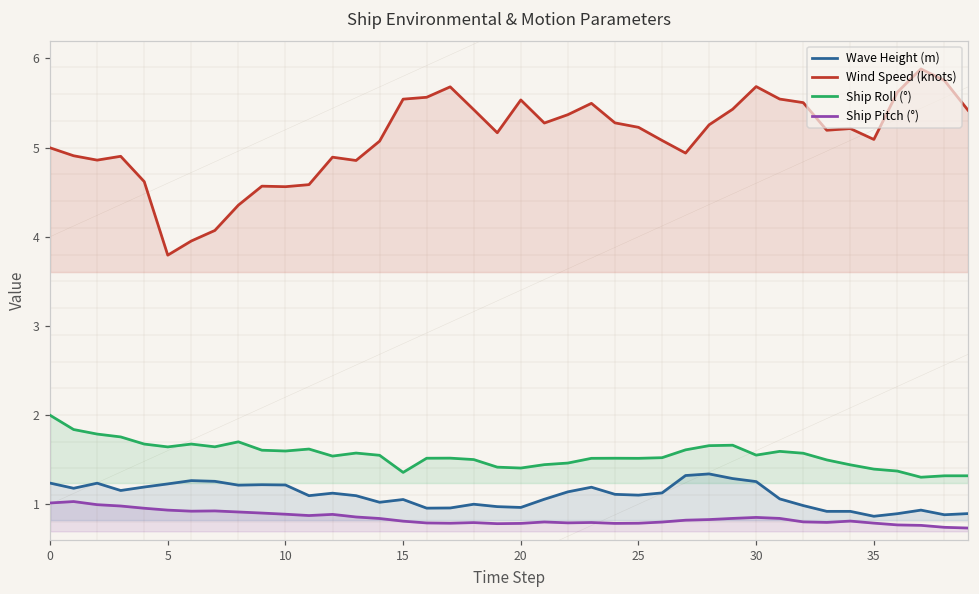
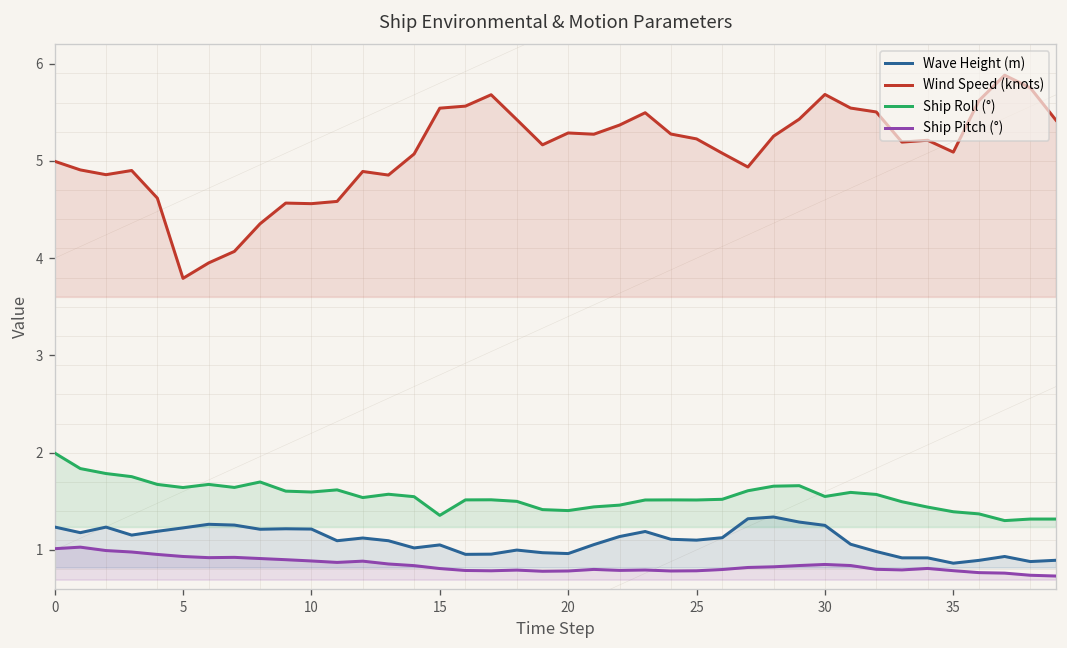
  {
    "Wave Height (m)": {
      "0": 1.2,
      "5": 1.2,
      "10": 1.2,
      "15": 1.1,
      "20": 1.0,
      "25": 1.1,
      "30": 1.3,
      "35": 0.9
    },
    "Wind Speed (knots)": {
      "0": 5.0,
      "5": 3.8,
      "10": 4.6,
      "15": 5.5,
-     "20": 5.5,
+     "20": 5.3,
      "25": 5.2,
      "30": 5.7,
      "35": 5.1
    },
    "Ship Roll (°)": {
      "0": 2.0,
      "5": 1.6,
      "10": 1.6,
      "15": 1.4,
      "20": 1.4,
      "25": 1.5,
      "30": 1.6,
      "35": 1.4
    },
    "Ship Pitch (°)": {
      "5": 0.9,
      "10": 0.9,
      "15": 0.8,
      "20": 0.8,
      "25": 0.8,
      "30": 0.9,
      "35": 0.8
    }
  }
